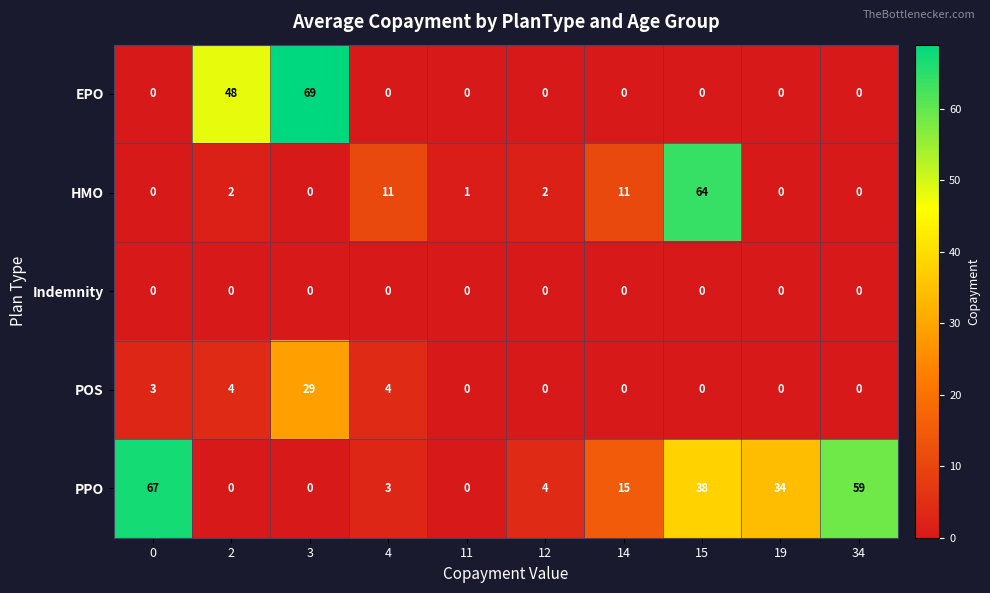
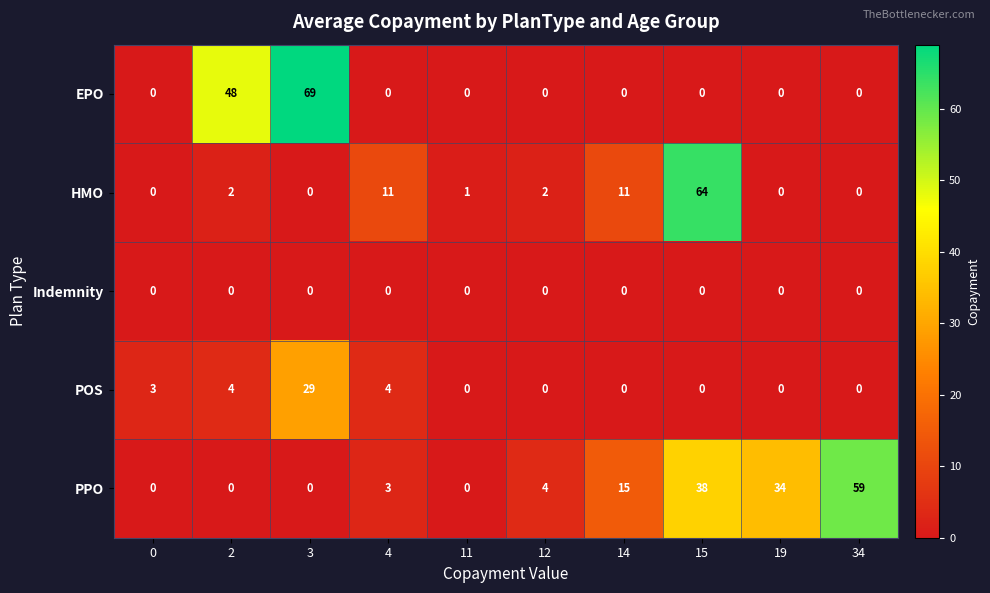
  {
    "EPO": {
      "0": 0,
      "2": 48,
      "3": 69,
      "4": 0,
      "11": 0,
      "12": 0,
      "14": 0,
      "15": 0,
      "19": 0,
      "34": 0
    },
    "HMO": {
      "0": 0,
      "2": 2,
      "3": 0,
      "4": 11,
      "11": 1,
      "12": 2,
      "14": 11,
      "15": 64,
      "19": 0,
      "34": 0
    },
    "Indemnity": {
      "0": 0,
      "2": 0,
      "3": 0,
      "4": 0,
      "11": 0,
      "12": 0,
      "14": 0,
      "15": 0,
      "19": 0,
      "34": 0
    },
    "POS": {
      "0": 3,
      "2": 4,
      "3": 29,
      "4": 4,
      "11": 0,
      "12": 0,
      "14": 0,
      "15": 0,
      "19": 0,
      "34": 0
    },
    "PPO": {
-     "0": 67,
+     "0": 0,
      "2": 0,
      "3": 0,
      "4": 3,
      "11": 0,
      "12": 4,
      "14": 15,
      "15": 38,
      "19": 34,
      "34": 59
    }
  }
